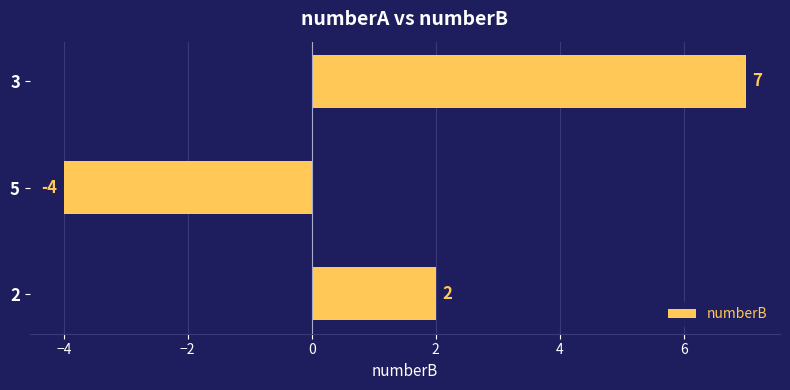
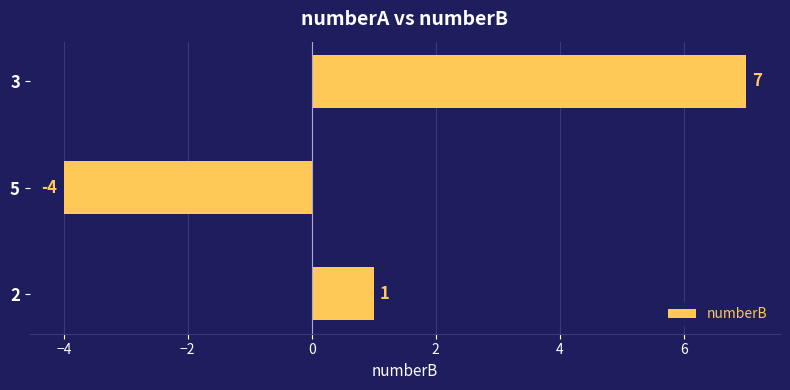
  {
    "3": 7,
    "5": -4,
-   "2": 2
+   "2": 1
  }
